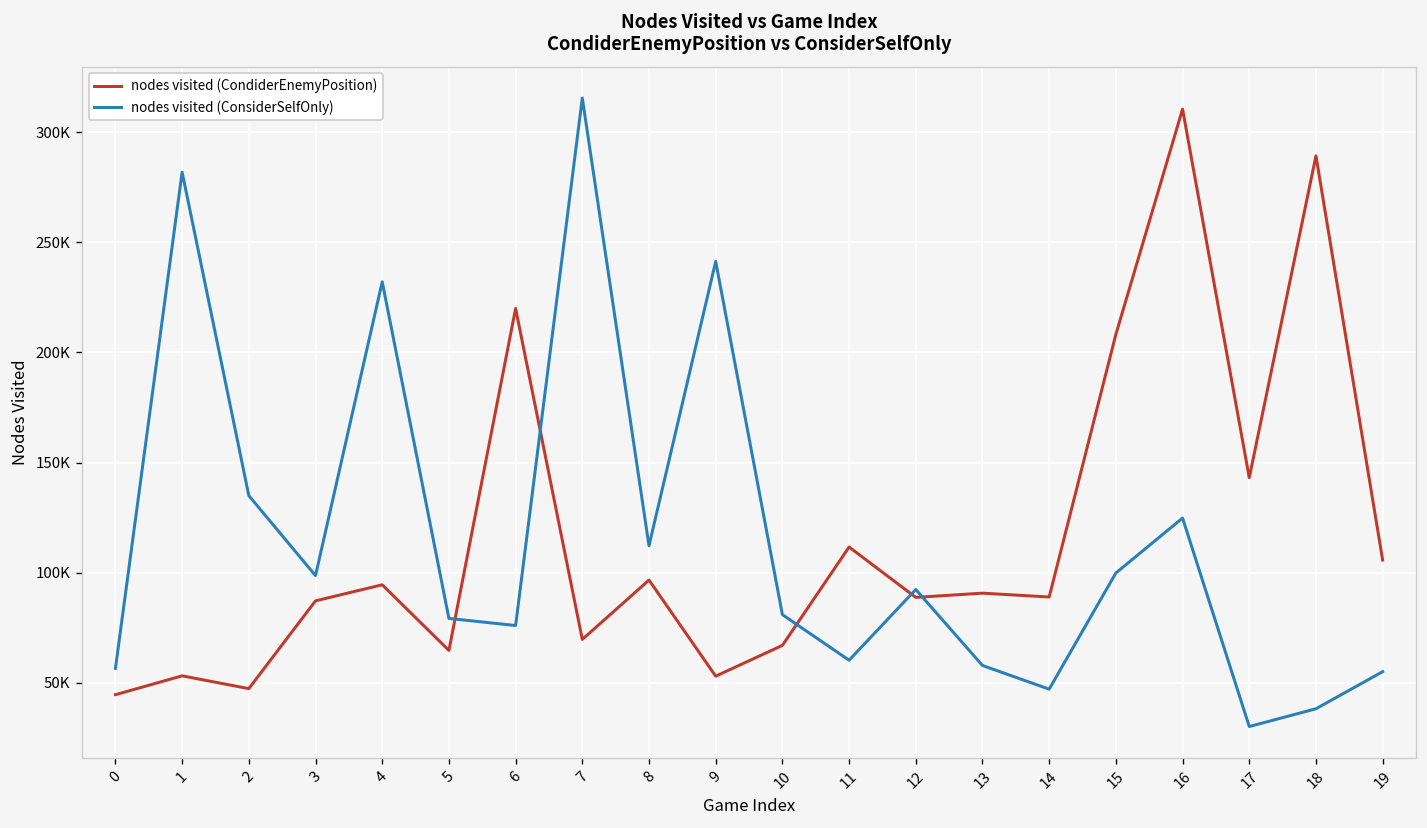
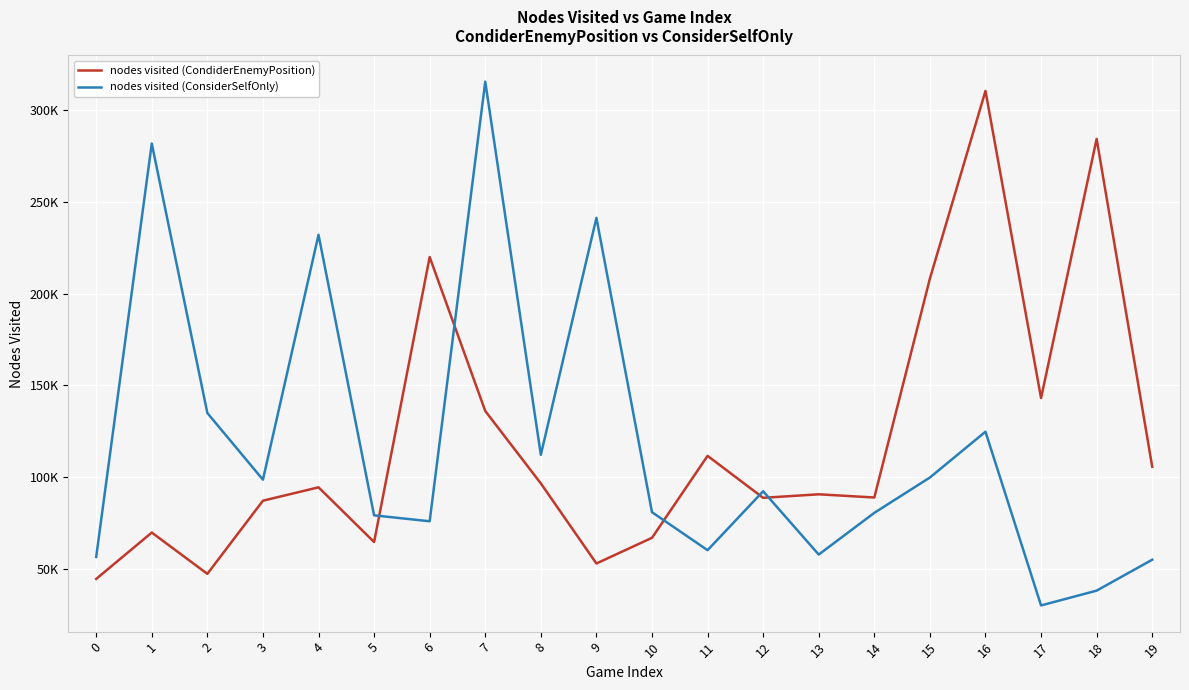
  {
    "nodes visited (CondiderEnemyPosition)": {
      "0": 45000,
-     "1": 53000,
+     "1": 70000,
      "2": 47000,
      "3": 87000,
      "4": 94000,
      "5": 65000,
      "6": 220000,
-     "7": 70000,
+     "7": 136000,
      "8": 97000,
      "9": 53000,
      "10": 67000,
      "11": 112000,
      "12": 89000,
      "13": 91000,
      "14": 89000,
      "15": 208000,
      "16": 311000,
      "17": 143000,
-     "18": 289000,
+     "18": 284000,
      "19": 106000
    },
    "nodes visited (ConsiderSelfOnly)": {
      "0": 56000,
      "1": 282000,
      "2": 135000,
      "3": 99000,
      "4": 232000,
      "5": 79000,
      "6": 76000,
      "7": 316000,
      "8": 112000,
      "9": 241000,
      "10": 81000,
      "11": 60000,
      "12": 92000,
      "13": 58000,
-     "14": 47000,
+     "14": 81000,
      "15": 100000,
      "16": 125000,
      "17": 30000,
      "18": 38000,
      "19": 55000
    }
  }
